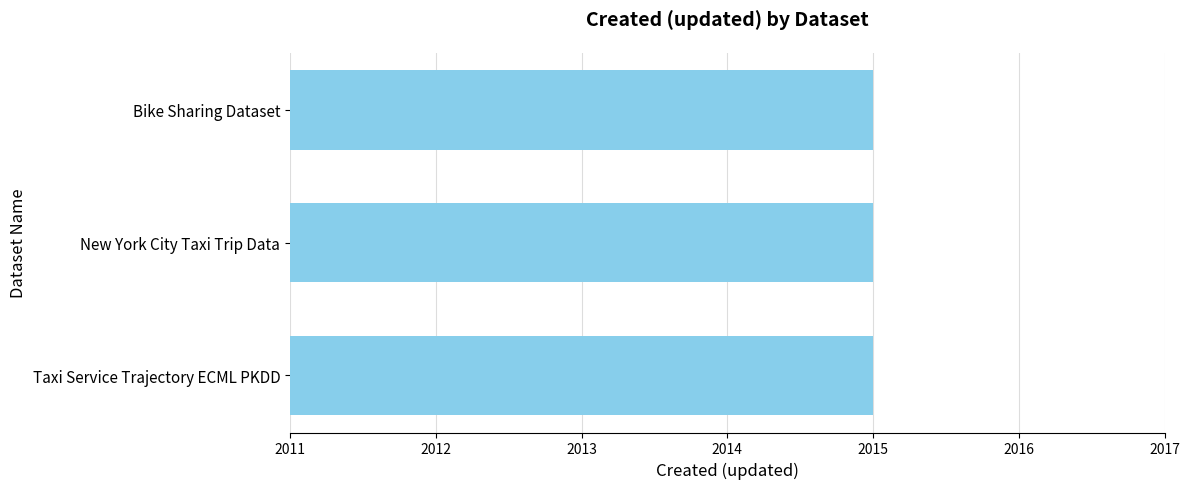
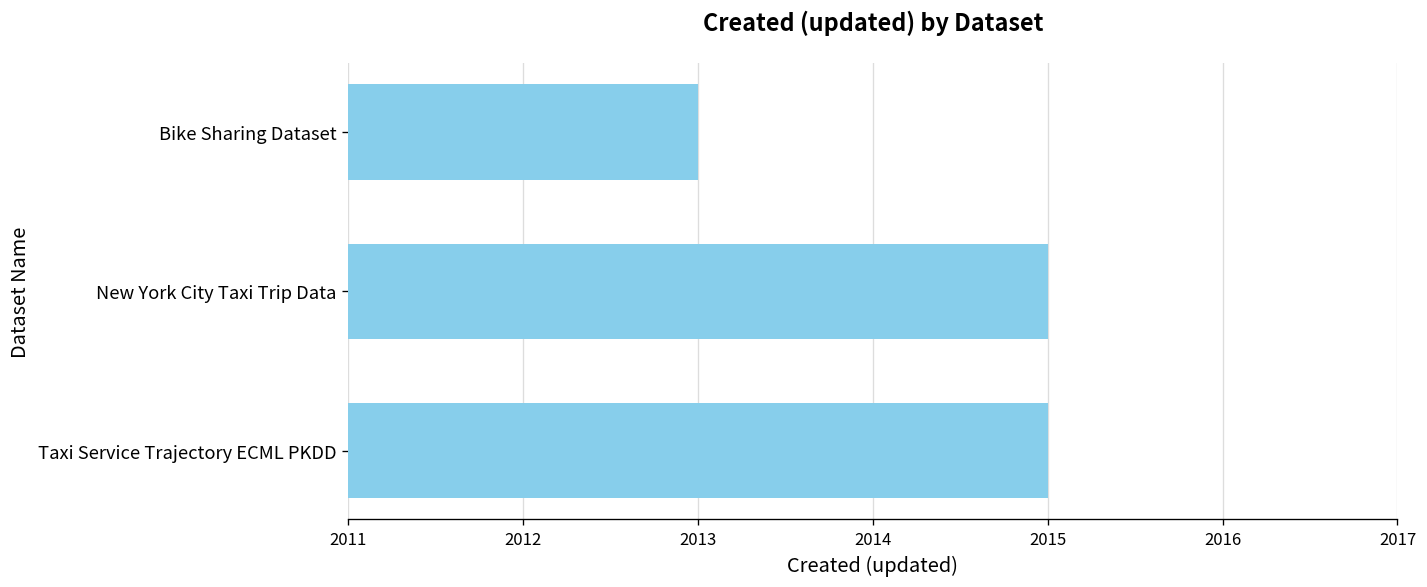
  {
-   "Bike Sharing Dataset": 2015,
+   "Bike Sharing Dataset": 2013,
    "New York City Taxi Trip Data": 2015,
    "Taxi Service Trajectory ECML PKDD": 2015
  }
